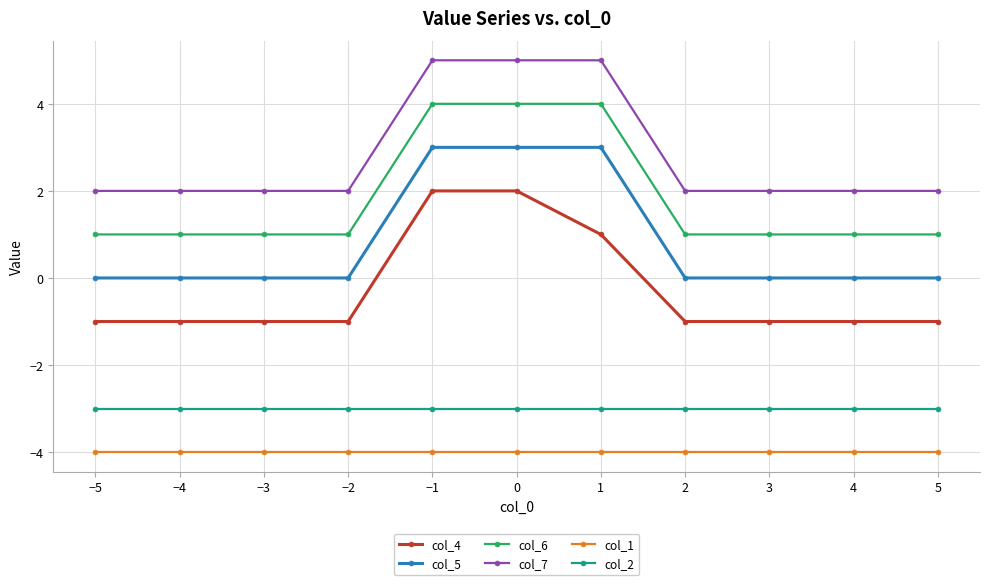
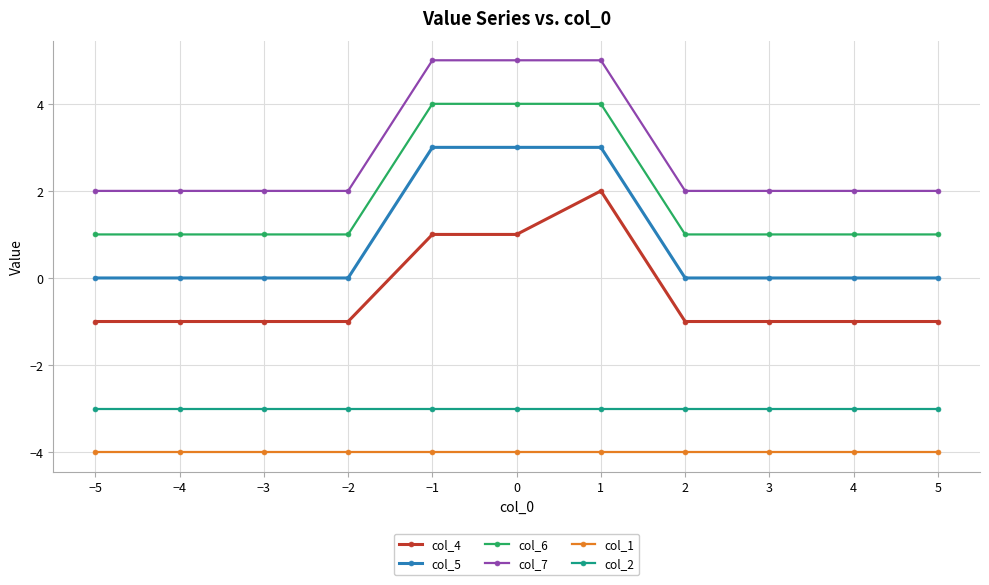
  {
    "col_4": {
      "−5": -1,
      "−4": -1,
      "−3": -1,
      "−2": -1,
-     "−1": 2,
-     "0": 2,
-     "1": 1,
+     "−1": 1,
+     "0": 1,
+     "1": 2,
      "2": -1,
      "3": -1,
      "4": -1,
      "5": -1
    },
    "col_5": {
      "−5": 0,
      "−4": 0,
      "−3": 0,
      "−2": 0,
      "−1": 3,
      "0": 3,
      "1": 3,
      "2": 0,
      "3": 0,
      "4": 0,
      "5": 0
    },
    "col_7": {
      "−5": 2,
      "−4": 2,
      "−3": 2,
      "−2": 2,
      "−1": 5,
      "0": 5,
      "1": 5,
      "2": 2,
      "3": 2,
      "4": 2,
      "5": 2
    },
    "col_1": {
      "−5": -4,
      "−4": -4,
      "−3": -4,
      "−2": -4,
      "−1": -4,
      "0": -4,
      "1": -4,
      "2": -4,
      "3": -4,
      "4": -4,
      "5": -4
    }
  }
